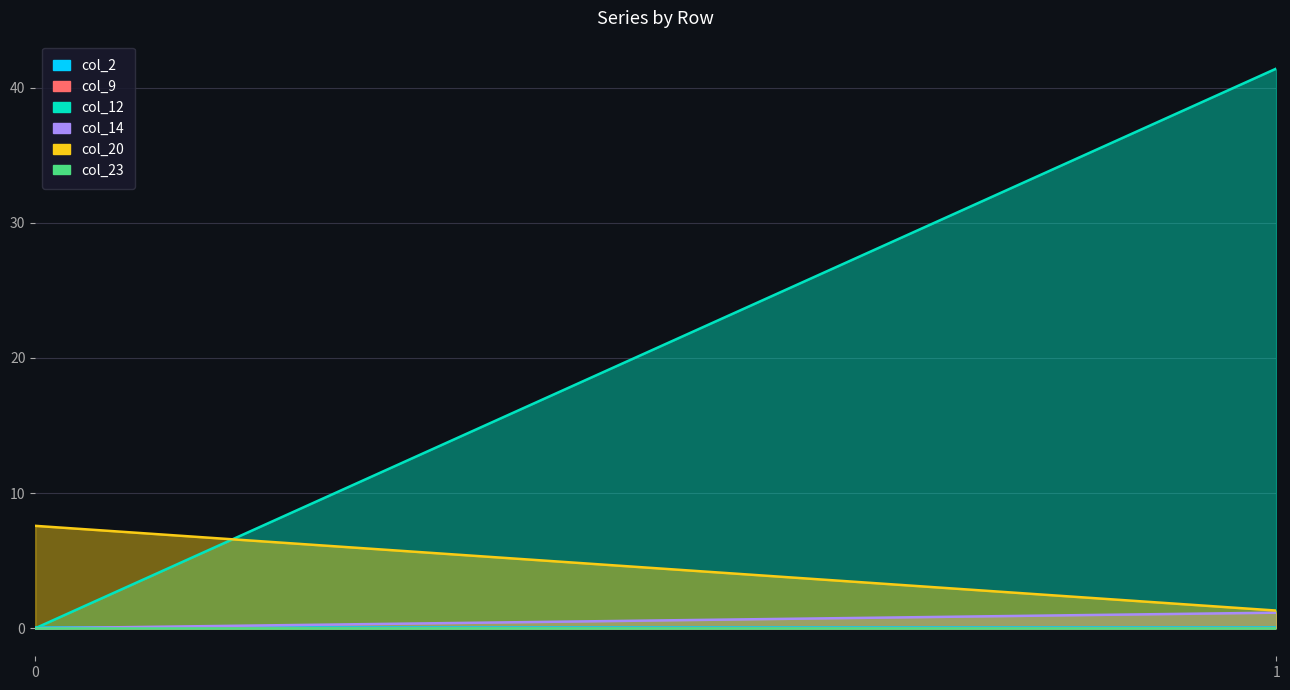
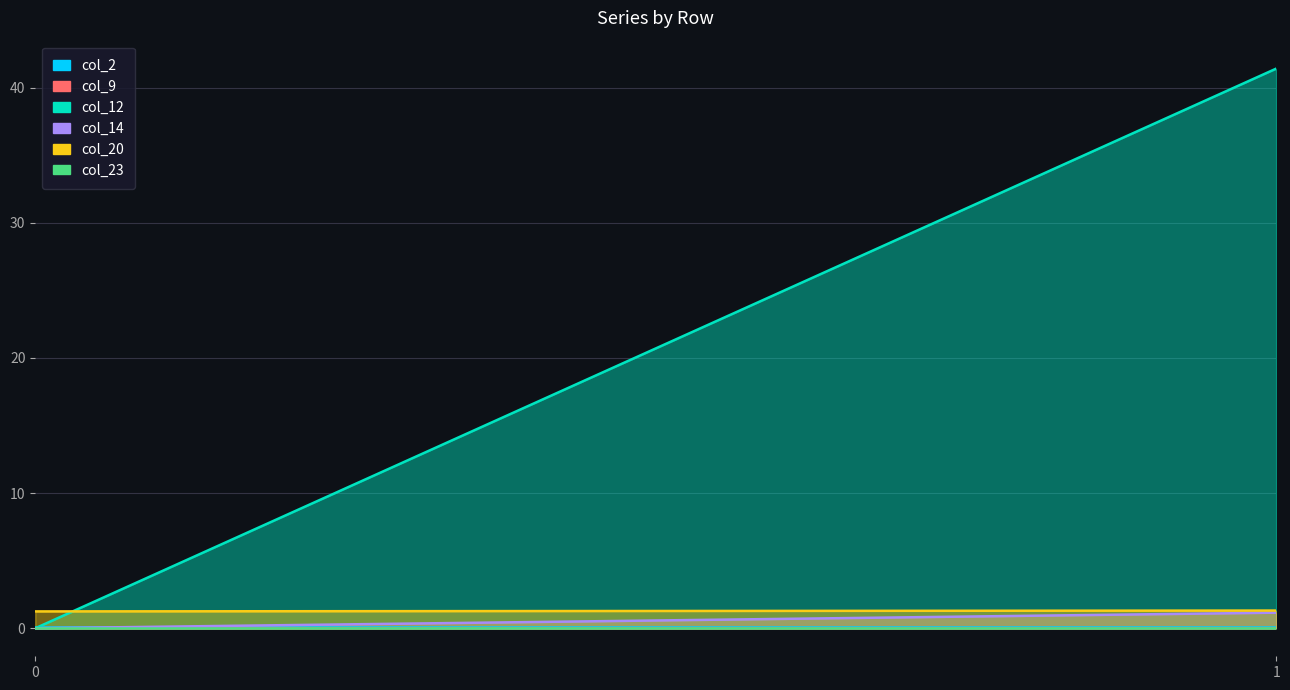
  {
    "col_23": {
      "1": 0.0
    },
    "col_12": {
      "1": 41.4
    },
    "col_20": {
-     "0": 7.6
+     "0": 1.3
    }
  }
